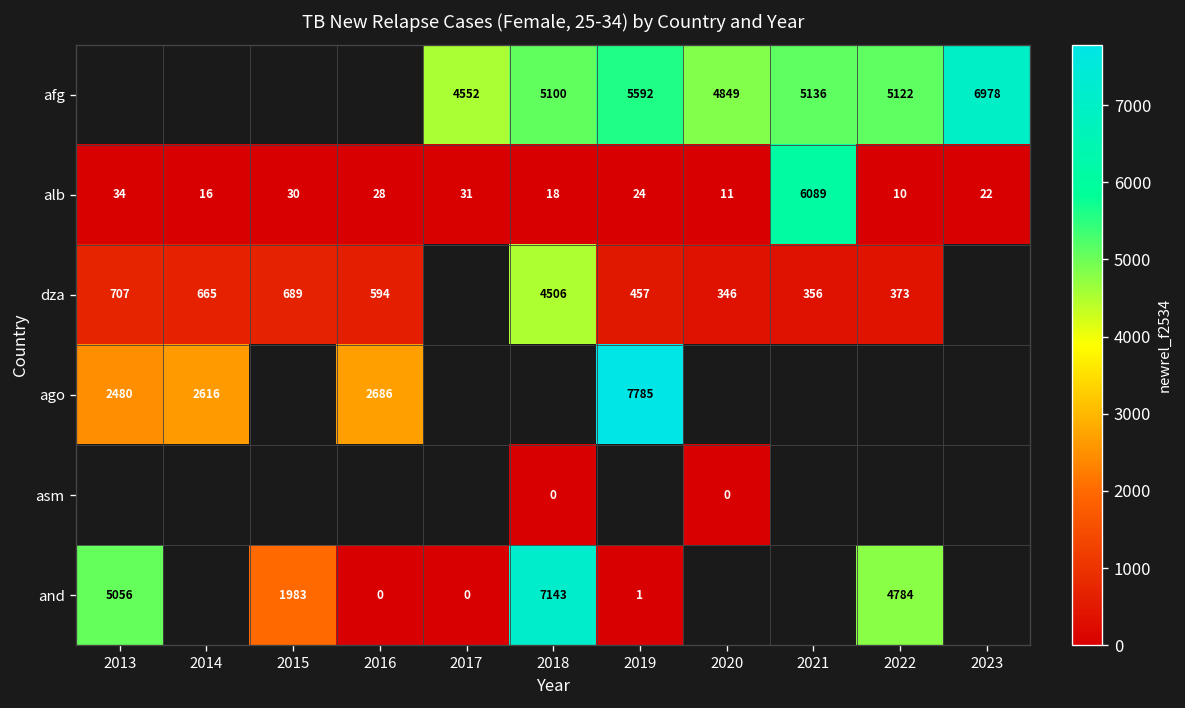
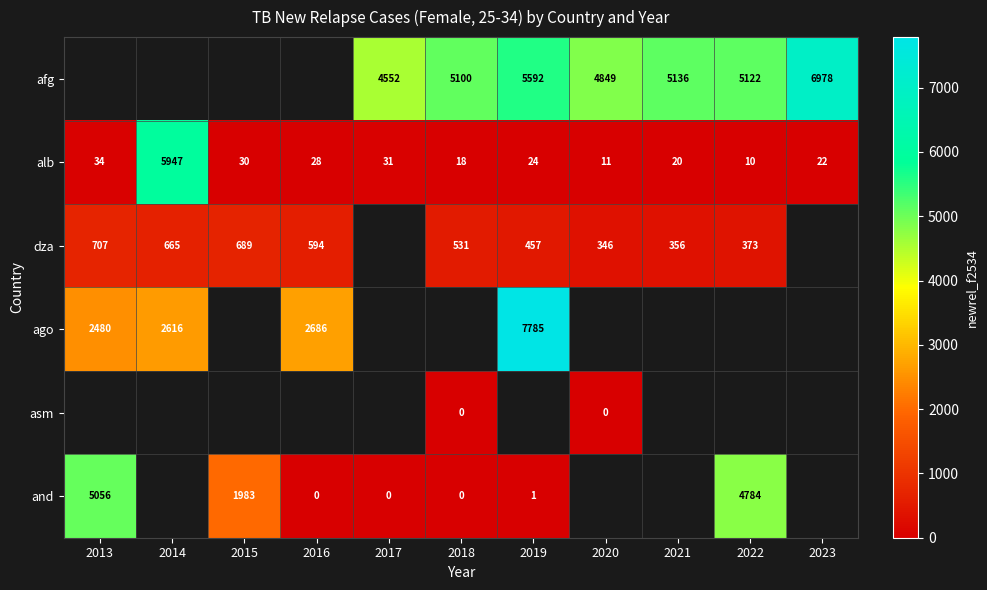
  {
    "afg": {
      "2017": 4552,
      "2018": 5100,
      "2019": 5592,
      "2020": 4849,
      "2021": 5136,
      "2022": 5122,
      "2023": 6978
    },
    "alb": {
      "2013": 34,
-     "2014": 16,
+     "2014": 5947,
      "2015": 30,
      "2016": 28,
      "2017": 31,
      "2018": 18,
      "2019": 24,
      "2020": 11,
-     "2021": 6089,
+     "2021": 20,
      "2022": 10,
      "2023": 22
    },
    "dza": {
      "2013": 707,
      "2014": 665,
      "2015": 689,
      "2016": 594,
-     "2018": 4506,
+     "2018": 531,
      "2019": 457,
      "2020": 346,
      "2021": 356,
      "2022": 373
    },
    "ago": {
      "2013": 2480,
      "2014": 2616,
      "2016": 2686,
      "2019": 7785
    },
    "asm": {
      "2018": 0,
      "2020": 0
    },
    "and": {
      "2013": 5056,
      "2015": 1983,
      "2016": 0,
      "2017": 0,
-     "2018": 7143,
+     "2018": 0,
      "2019": 1,
      "2022": 4784
    }
  }
